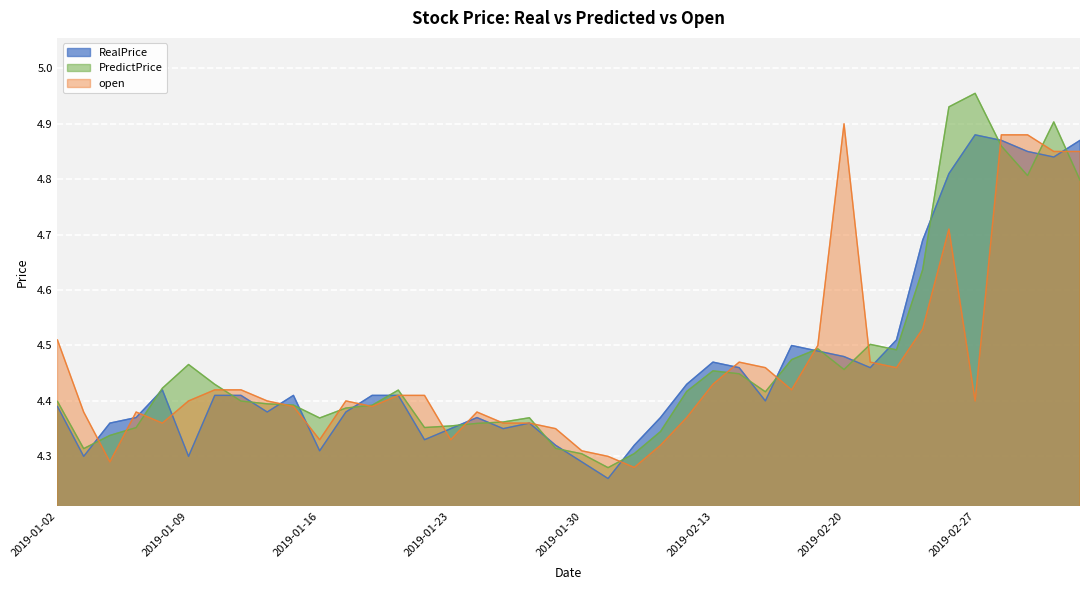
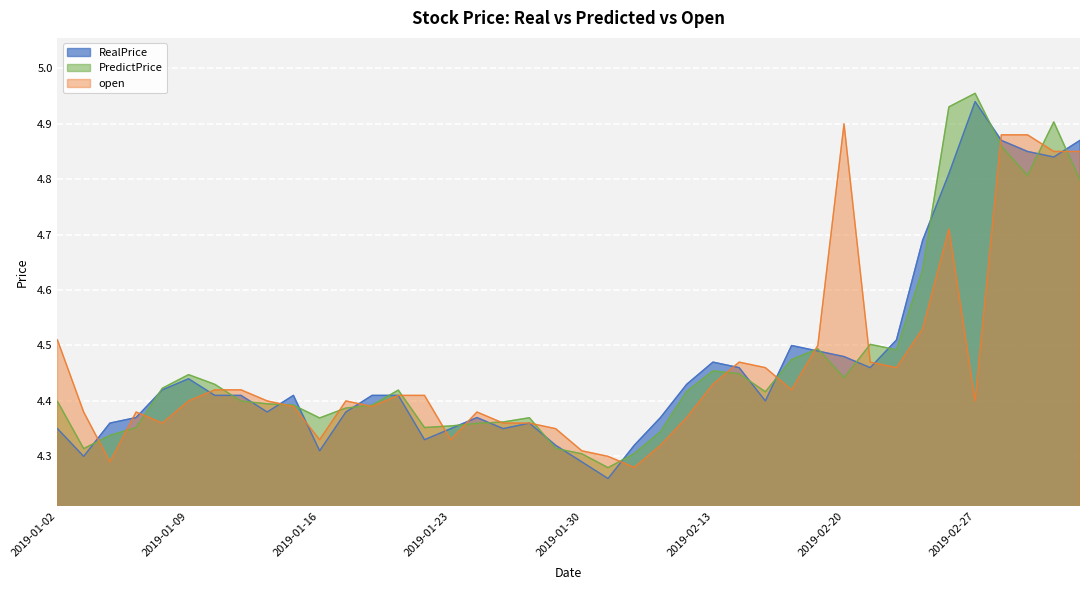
  {
    "RealPrice": {
-     "2019-01-02": 4.39,
-     "2019-01-09": 4.30,
+     "2019-01-02": 4.35,
+     "2019-01-09": 4.44,
      "2019-01-16": 4.31,
      "2019-01-23": 4.35,
      "2019-01-30": 4.29,
      "2019-02-13": 4.47,
      "2019-02-20": 4.48,
-     "2019-02-27": 4.88
+     "2019-02-27": 4.94
    },
    "PredictPrice": {
      "2019-01-02": 4.40,
-     "2019-01-09": 4.47,
+     "2019-01-09": 4.45,
      "2019-01-16": 4.37,
      "2019-01-23": 4.35,
      "2019-01-30": 4.30,
      "2019-02-13": 4.45,
-     "2019-02-20": 4.46,
+     "2019-02-20": 4.44,
      "2019-02-27": 4.95
    },
    "open": {
      "2019-01-02": 4.51,
      "2019-01-09": 4.40,
      "2019-01-16": 4.33,
      "2019-01-23": 4.33,
      "2019-01-30": 4.31,
      "2019-02-13": 4.43,
      "2019-02-20": 4.90,
      "2019-02-27": 4.40
    }
  }
